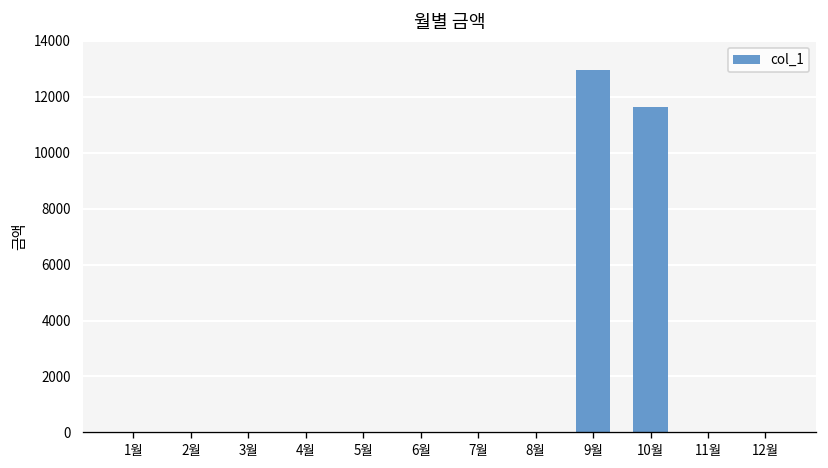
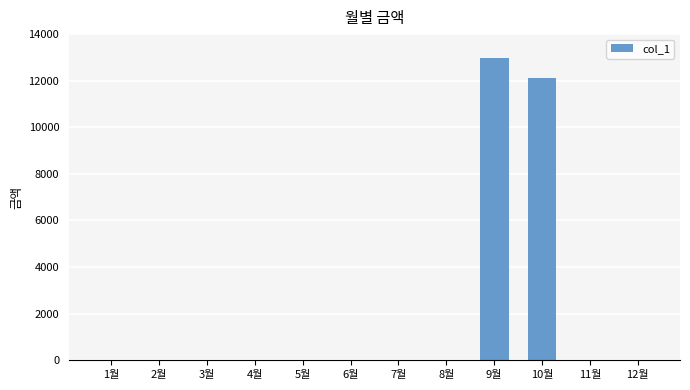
  {
    "1월": 0,
    "2월": 0,
    "3월": 0,
    "4월": 0,
    "5월": 0,
    "6월": 0,
    "7월": 0,
    "8월": 0,
    "9월": 13000,
-   "10월": 11600,
+   "10월": 12100,
    "11월": 0,
    "12월": 0
  }
